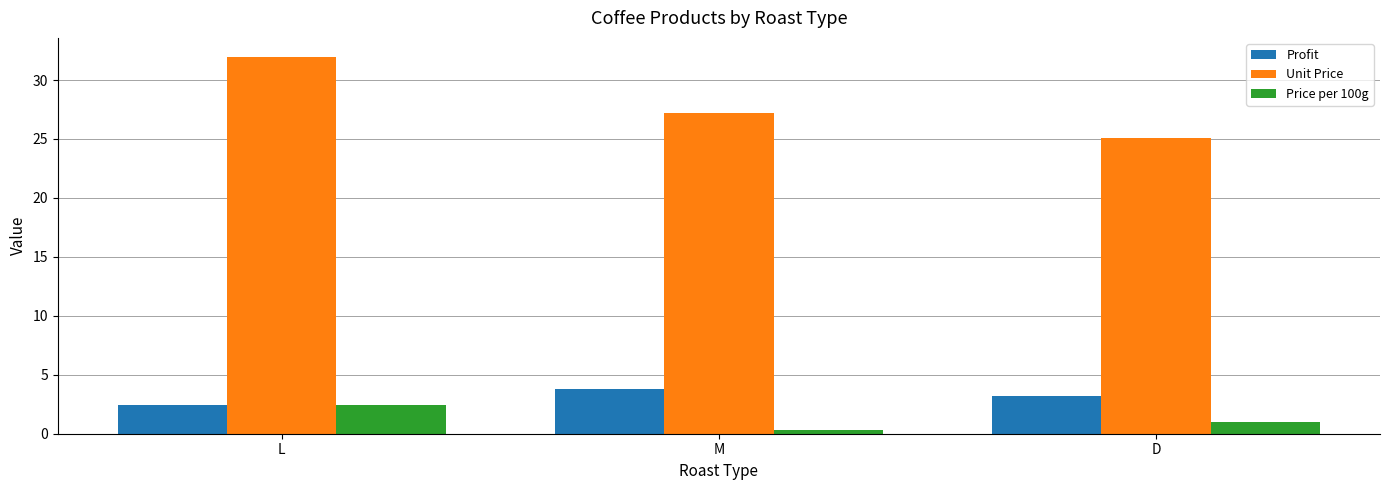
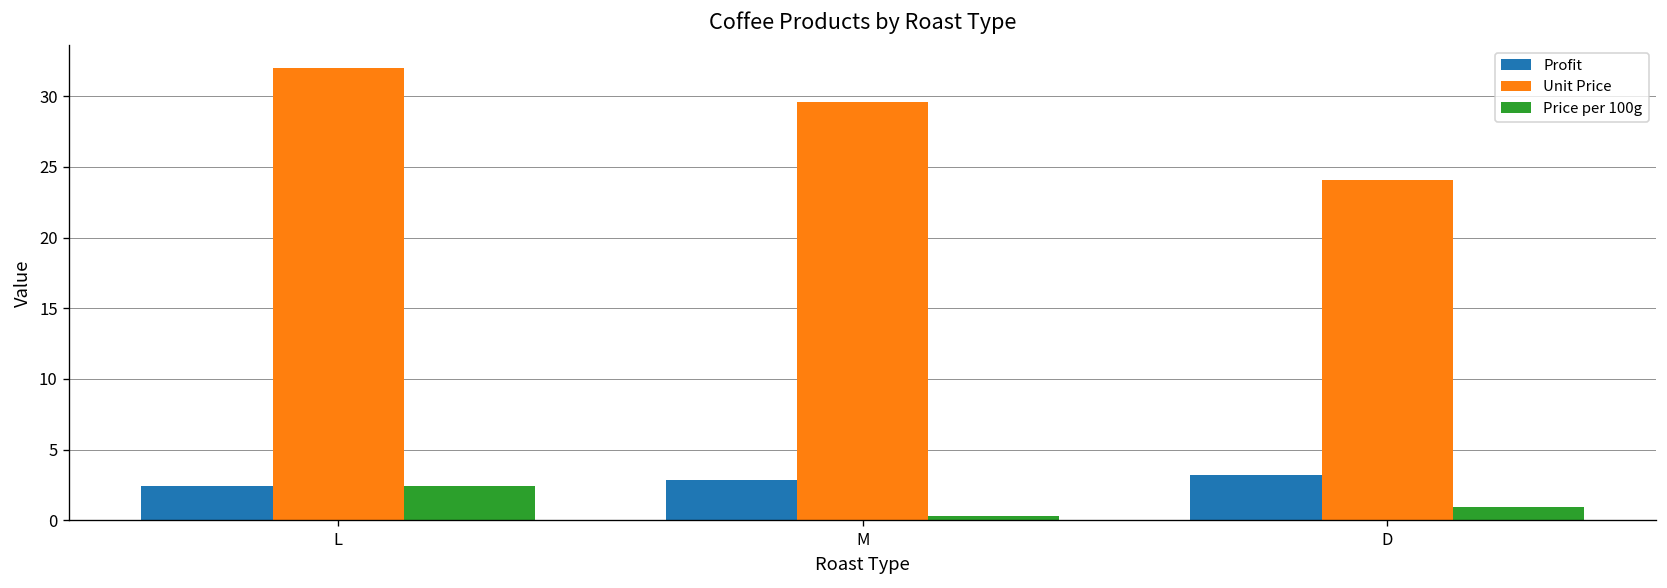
  {
    "Profit": {
      "L": 2.5,
-     "M": 3.8,
+     "M": 2.8,
      "D": 3.2
    },
    "Unit Price": {
      "L": 32.0,
-     "M": 27.2,
-     "D": 25.1
+     "M": 29.6,
+     "D": 24.0
    },
    "Price per 100g": {
      "L": 2.4,
      "M": 0.3,
      "D": 1.0
    }
  }
